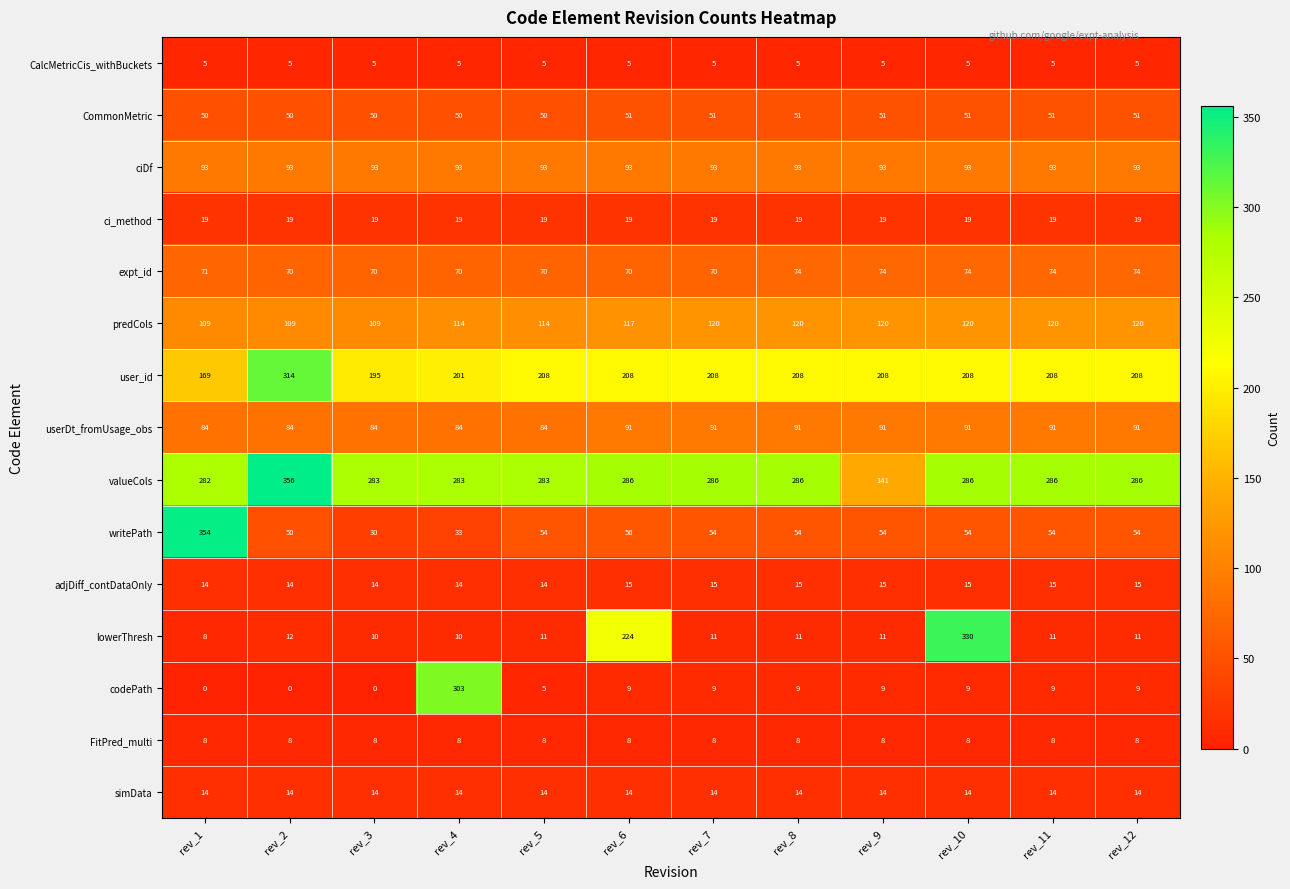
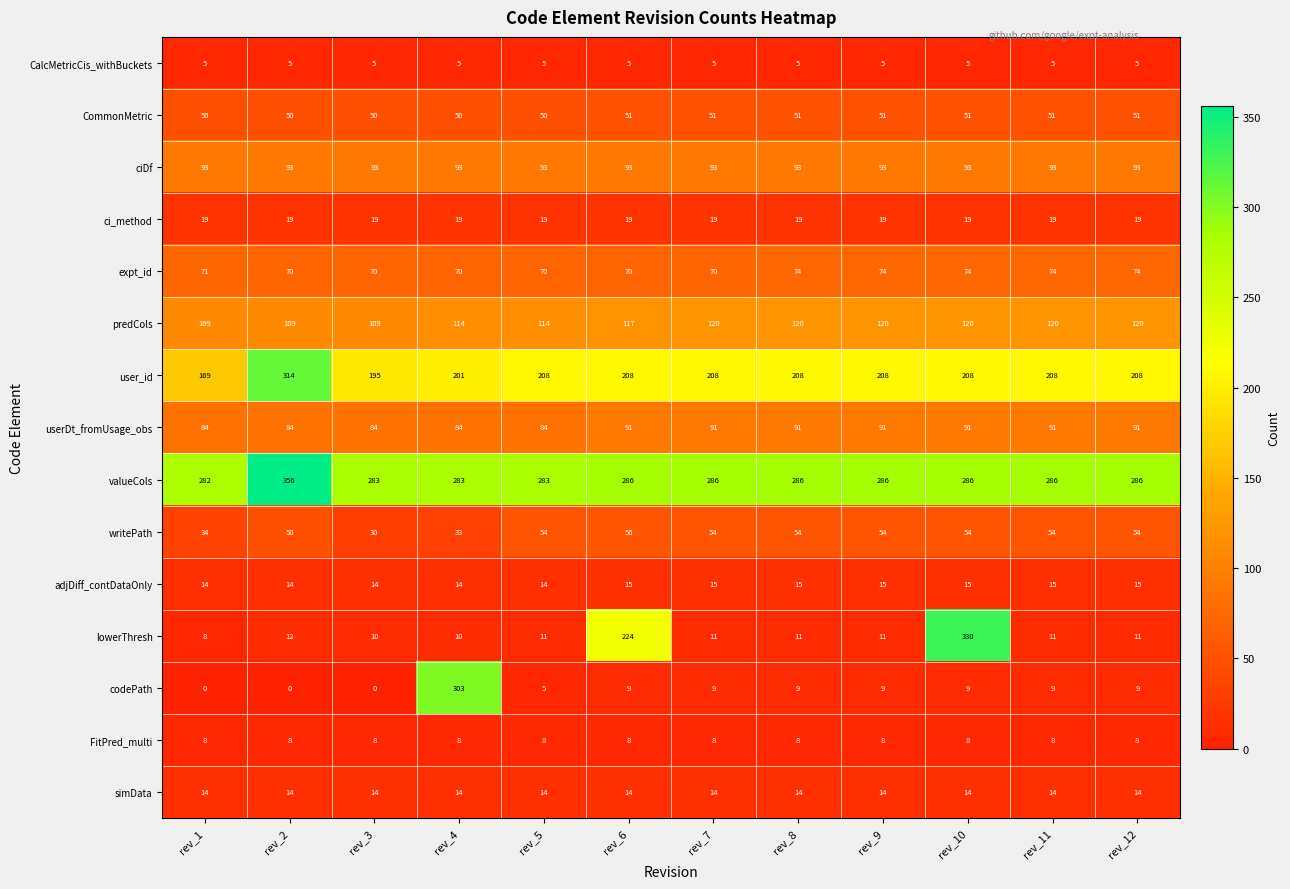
  {
    "CalcMetricCis_withBuckets": {
      "rev_1": 5,
      "rev_2": 5,
      "rev_3": 5,
      "rev_4": 5,
      "rev_5": 5,
      "rev_6": 5,
      "rev_7": 5,
      "rev_8": 5,
      "rev_9": 5,
      "rev_10": 5,
      "rev_11": 5,
      "rev_12": 5
    },
    "CommonMetric": {
      "rev_1": 50,
      "rev_2": 50,
      "rev_3": 50,
      "rev_4": 50,
      "rev_5": 50,
      "rev_6": 51,
      "rev_7": 51,
      "rev_8": 51,
      "rev_9": 51,
      "rev_10": 51,
      "rev_11": 51,
      "rev_12": 51
    },
    "ciDf": {
      "rev_1": 93,
      "rev_2": 93,
      "rev_3": 93,
      "rev_4": 93,
      "rev_5": 93,
      "rev_6": 93,
      "rev_7": 93,
      "rev_8": 93,
      "rev_9": 93,
      "rev_10": 93,
      "rev_11": 93,
      "rev_12": 93
    },
    "ci_method": {
      "rev_1": 19,
      "rev_2": 19,
      "rev_3": 19,
      "rev_4": 19,
      "rev_5": 19,
      "rev_6": 19,
      "rev_7": 19,
      "rev_8": 19,
      "rev_9": 19,
      "rev_10": 19,
      "rev_11": 19,
      "rev_12": 19
    },
    "expt_id": {
      "rev_1": 71,
      "rev_2": 70,
      "rev_3": 70,
      "rev_4": 70,
      "rev_5": 70,
      "rev_6": 70,
      "rev_7": 70,
      "rev_8": 74,
      "rev_9": 74,
      "rev_10": 74,
      "rev_11": 74,
      "rev_12": 74
    },
    "predCols": {
      "rev_1": 109,
      "rev_2": 109,
      "rev_3": 109,
      "rev_4": 114,
      "rev_5": 114,
      "rev_6": 117,
      "rev_7": 120,
      "rev_8": 120,
      "rev_9": 120,
      "rev_10": 120,
      "rev_11": 120,
      "rev_12": 120
    },
    "user_id": {
      "rev_1": 169,
      "rev_2": 314,
      "rev_3": 195,
      "rev_4": 201,
      "rev_5": 208,
      "rev_6": 208,
      "rev_7": 208,
      "rev_8": 208,
      "rev_9": 208,
      "rev_10": 208,
      "rev_11": 208,
      "rev_12": 208
    },
    "userDt_fromUsage_obs": {
      "rev_1": 84,
      "rev_2": 84,
      "rev_3": 84,
      "rev_4": 84,
      "rev_5": 84,
      "rev_6": 91,
      "rev_7": 91,
      "rev_8": 91,
      "rev_9": 91,
      "rev_10": 91,
      "rev_11": 91,
      "rev_12": 91
    },
    "valueCols": {
      "rev_1": 282,
      "rev_2": 356,
      "rev_3": 283,
      "rev_4": 283,
      "rev_5": 283,
      "rev_6": 286,
      "rev_7": 286,
      "rev_8": 286,
-     "rev_9": 141,
+     "rev_9": 286,
      "rev_10": 286,
      "rev_11": 286,
      "rev_12": 286
    },
    "writePath": {
-     "rev_1": 354,
+     "rev_1": 34,
      "rev_2": 50,
      "rev_3": 30,
      "rev_4": 33,
      "rev_5": 54,
      "rev_6": 56,
      "rev_7": 54,
      "rev_8": 54,
      "rev_9": 54,
      "rev_10": 54,
      "rev_11": 54,
      "rev_12": 54
    },
    "adjDiff_contDataOnly": {
      "rev_1": 14,
      "rev_2": 14,
      "rev_3": 14,
      "rev_4": 14,
      "rev_5": 14,
      "rev_6": 15,
      "rev_7": 15,
      "rev_8": 15,
      "rev_9": 15,
      "rev_10": 15,
      "rev_11": 15,
      "rev_12": 15
    },
    "lowerThresh": {
      "rev_1": 8,
      "rev_2": 12,
      "rev_3": 10,
      "rev_4": 10,
      "rev_5": 11,
      "rev_6": 224,
      "rev_7": 11,
      "rev_8": 11,
      "rev_9": 11,
      "rev_10": 330,
      "rev_11": 11,
      "rev_12": 11
    },
    "codePath": {
      "rev_1": 0,
      "rev_2": 0,
      "rev_3": 0,
      "rev_4": 303,
      "rev_5": 5,
      "rev_6": 9,
      "rev_7": 9,
      "rev_8": 9,
      "rev_9": 9,
      "rev_10": 9,
      "rev_11": 9,
      "rev_12": 9
    },
    "FitPred_multi": {
      "rev_1": 8,
      "rev_2": 8,
      "rev_3": 8,
      "rev_4": 8,
      "rev_5": 8,
      "rev_6": 8,
      "rev_7": 8,
      "rev_8": 8,
      "rev_9": 8,
      "rev_10": 8,
      "rev_11": 8,
      "rev_12": 8
    },
    "simData": {
      "rev_1": 14,
      "rev_2": 14,
      "rev_3": 14,
      "rev_4": 14,
      "rev_5": 14,
      "rev_6": 14,
      "rev_7": 14,
      "rev_8": 14,
      "rev_9": 14,
      "rev_10": 14,
      "rev_11": 14,
      "rev_12": 14
    }
  }
